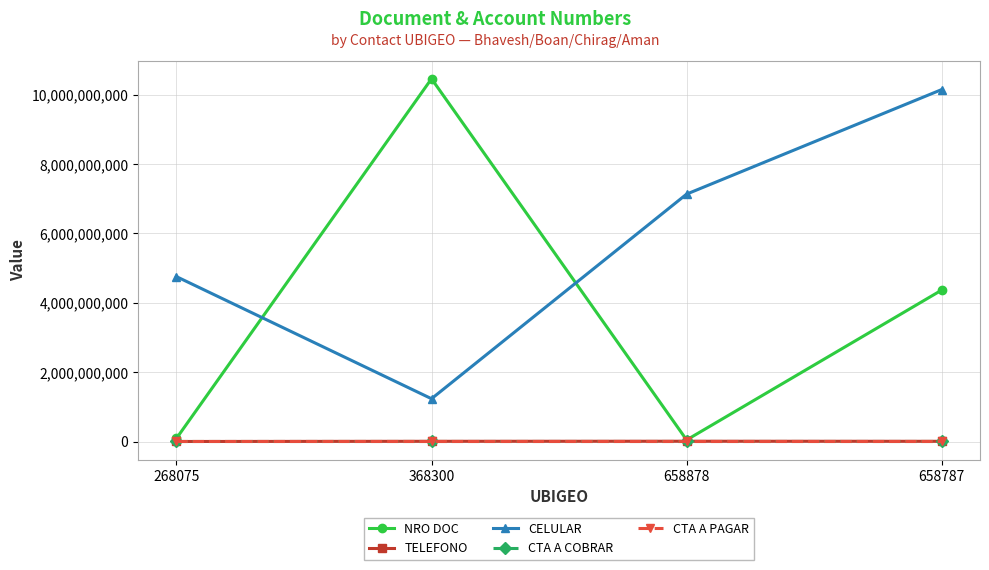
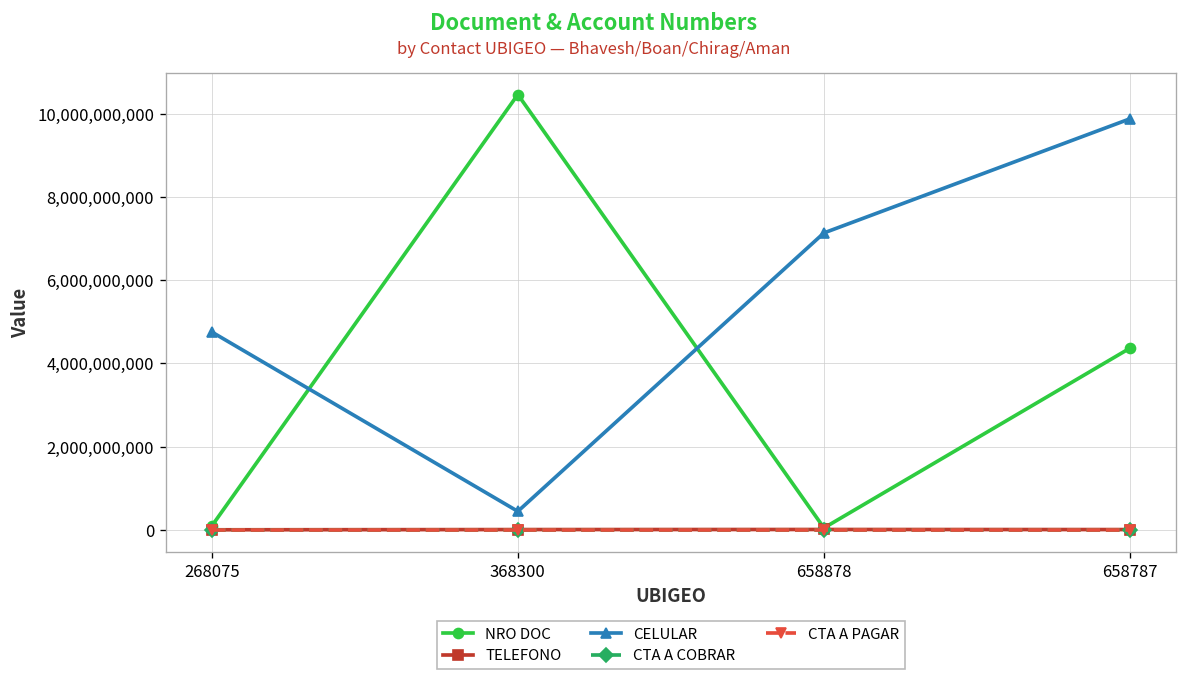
  {
    "NRO DOC": {
      "268075": "100,000,000",
      "368300": "10,500,000,000",
      "658787": "4,400,000,000"
    },
    "CTA A PAGAR": {
      "268075": "0",
      "368300": "0",
      "658787": "0"
    },
    "CELULAR": {
      "268075": "4,800,000,000",
-     "368300": "1,200,000,000",
+     "368300": "400,000,000",
      "658878": "7,100,000,000",
-     "658787": "10,200,000,000"
+     "658787": "9,900,000,000"
    }
  }
